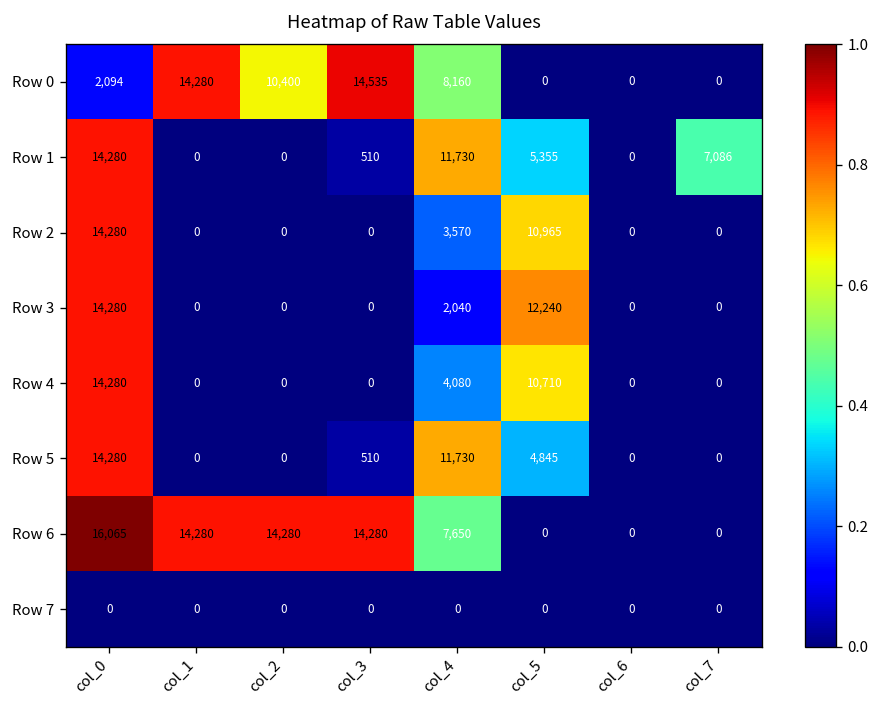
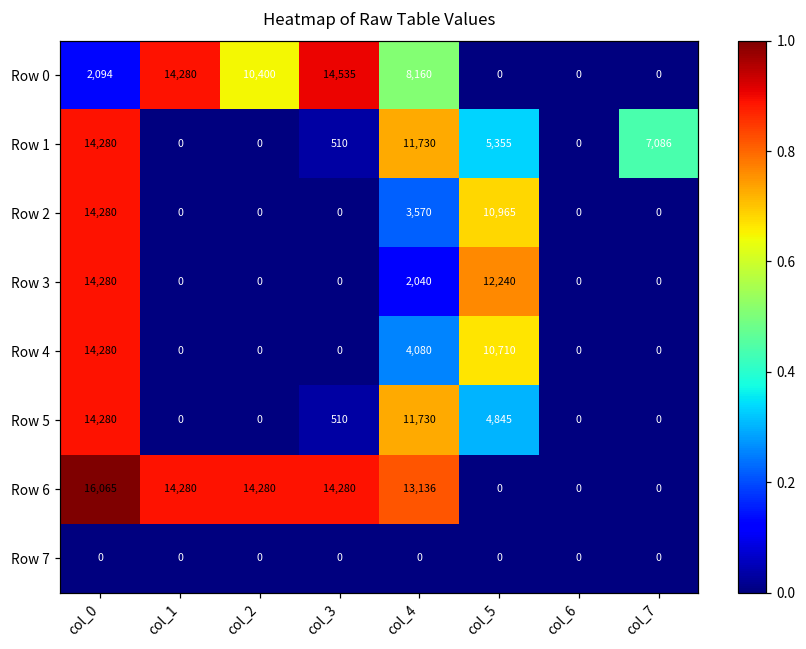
  {
    "Row 0": {
      "col_0": "2,094",
      "col_1": "14,280",
      "col_2": "10,400",
      "col_3": "14,535",
      "col_4": "8,160",
      "col_5": "0",
      "col_6": "0",
      "col_7": "0"
    },
    "Row 1": {
      "col_0": "14,280",
      "col_1": "0",
      "col_2": "0",
      "col_3": "510",
      "col_4": "11,730",
      "col_5": "5,355",
      "col_6": "0",
      "col_7": "7,086"
    },
    "Row 2": {
      "col_0": "14,280",
      "col_1": "0",
      "col_2": "0",
      "col_3": "0",
      "col_4": "3,570",
      "col_5": "10,965",
      "col_6": "0",
      "col_7": "0"
    },
    "Row 3": {
      "col_0": "14,280",
      "col_1": "0",
      "col_2": "0",
      "col_3": "0",
      "col_4": "2,040",
      "col_5": "12,240",
      "col_6": "0",
      "col_7": "0"
    },
    "Row 4": {
      "col_0": "14,280",
      "col_1": "0",
      "col_2": "0",
      "col_3": "0",
      "col_4": "4,080",
      "col_5": "10,710",
      "col_6": "0",
      "col_7": "0"
    },
    "Row 5": {
      "col_0": "14,280",
      "col_1": "0",
      "col_2": "0",
      "col_3": "510",
      "col_4": "11,730",
      "col_5": "4,845",
      "col_6": "0",
      "col_7": "0"
    },
    "Row 6": {
      "col_0": "16,065",
      "col_1": "14,280",
      "col_2": "14,280",
      "col_3": "14,280",
-     "col_4": "7,650",
+     "col_4": "13,136",
      "col_5": "0",
      "col_6": "0",
      "col_7": "0"
    },
    "Row 7": {
      "col_0": "0",
      "col_1": "0",
      "col_2": "0",
      "col_3": "0",
      "col_4": "0",
      "col_5": "0",
      "col_6": "0",
      "col_7": "0"
    }
  }
